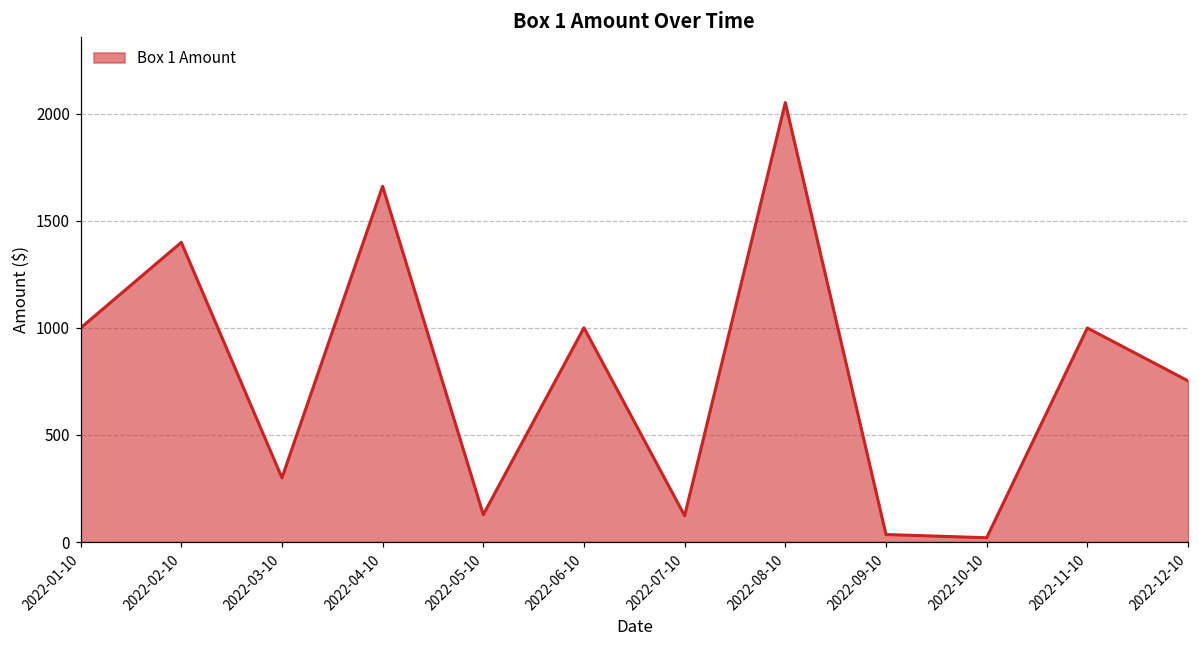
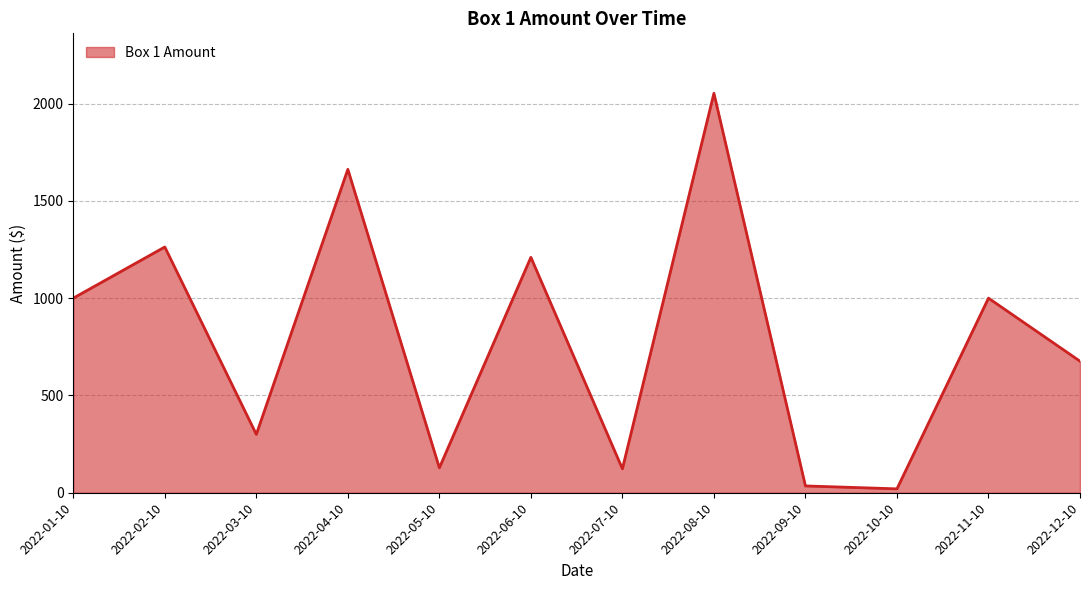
  {
    "2022-01-10": 1000,
-   "2022-02-10": 1400,
+   "2022-02-10": 1260,
    "2022-03-10": 300,
    "2022-04-10": 1660,
    "2022-05-10": 130,
-   "2022-06-10": 1000,
+   "2022-06-10": 1210,
    "2022-07-10": 120,
    "2022-08-10": 2050,
    "2022-09-10": 40,
    "2022-10-10": 20,
    "2022-11-10": 1000,
-   "2022-12-10": 750
+   "2022-12-10": 680
  }
